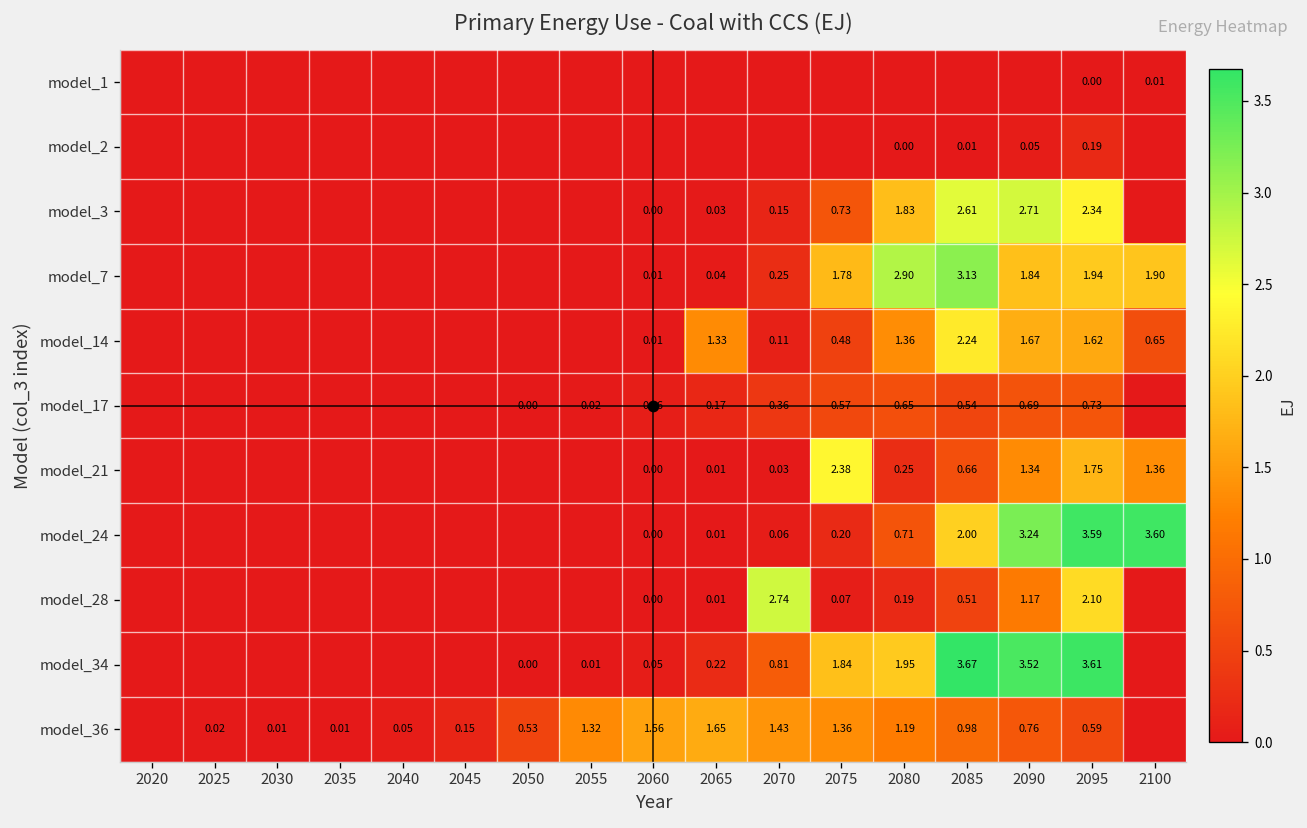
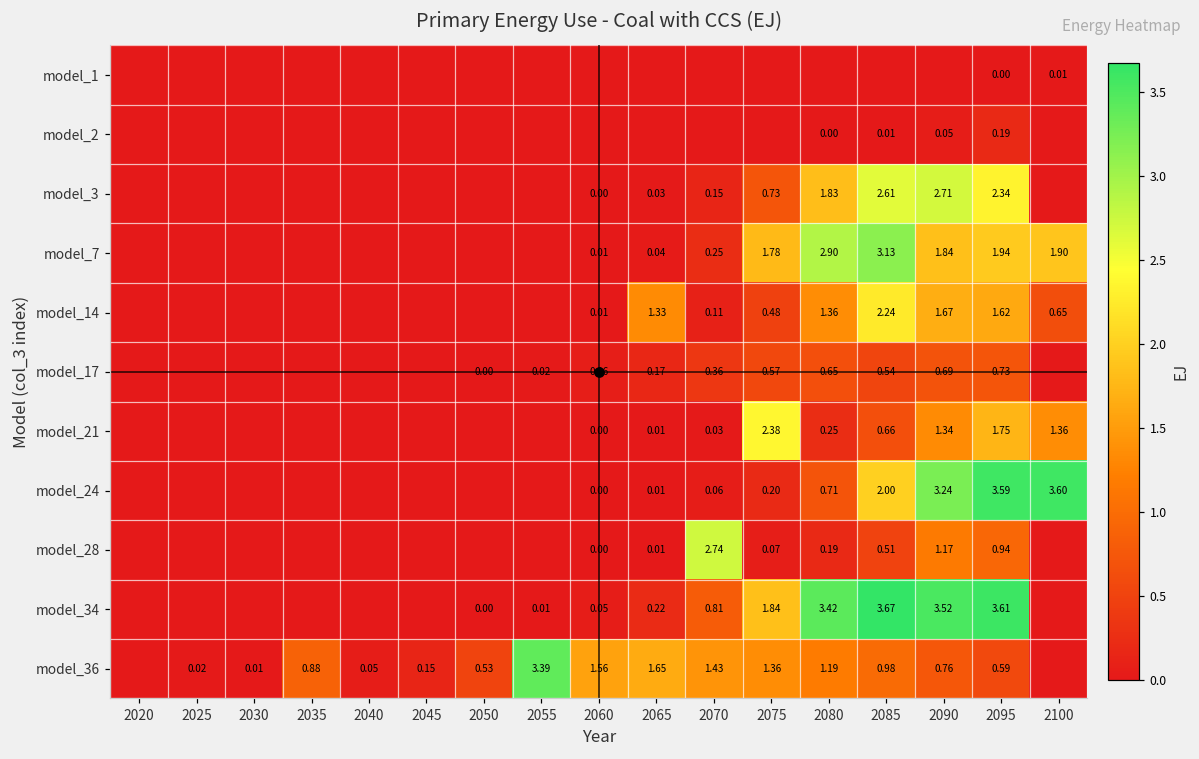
  {
    "model_1": {
      "2095": 0.00,
      "2100": 0.01
    },
    "model_2": {
      "2080": 0.00,
      "2085": 0.01,
      "2090": 0.05,
      "2095": 0.19
    },
    "model_3": {
      "2060": 0.00,
      "2065": 0.03,
      "2070": 0.15,
      "2075": 0.73,
      "2080": 1.83,
      "2085": 2.61,
      "2090": 2.71,
      "2095": 2.34
    },
    "model_7": {
      "2060": 0.01,
      "2065": 0.04,
      "2070": 0.25,
      "2075": 1.78,
      "2080": 2.90,
      "2085": 3.13,
      "2090": 1.84,
      "2095": 1.94,
      "2100": 1.90
    },
    "model_14": {
      "2060": 0.01,
      "2065": 1.33,
      "2070": 0.11,
      "2075": 0.48,
      "2080": 1.36,
      "2085": 2.24,
      "2090": 1.67,
      "2095": 1.62,
      "2100": 0.65
    },
    "model_17": {
      "2050": 0.00,
      "2055": 0.02,
      "2065": 0.17,
      "2070": 0.36,
      "2075": 0.57,
      "2080": 0.65,
      "2085": 0.54,
      "2090": 0.69,
      "2095": 0.73
    },
    "model_21": {
      "2060": 0.00,
      "2065": 0.01,
      "2070": 0.03,
      "2075": 2.38,
      "2080": 0.25,
      "2085": 0.66,
      "2090": 1.34,
      "2095": 1.75,
      "2100": 1.36
    },
    "model_24": {
      "2060": 0.00,
      "2065": 0.01,
      "2070": 0.06,
      "2075": 0.20,
      "2080": 0.71,
      "2085": 2.00,
      "2090": 3.24,
      "2095": 3.59,
      "2100": 3.60
    },
    "model_28": {
      "2060": 0.00,
      "2065": 0.01,
      "2070": 2.74,
      "2075": 0.07,
      "2080": 0.19,
      "2085": 0.51,
      "2090": 1.17,
-     "2095": 2.10
+     "2095": 0.94
    },
    "model_34": {
      "2050": 0.00,
      "2055": 0.01,
      "2060": 0.05,
      "2065": 0.22,
      "2070": 0.81,
      "2075": 1.84,
-     "2080": 1.95,
+     "2080": 3.42,
      "2085": 3.67,
      "2090": 3.52,
      "2095": 3.61
    },
    "model_36": {
      "2025": 0.02,
      "2030": 0.01,
-     "2035": 0.01,
+     "2035": 0.88,
      "2040": 0.05,
      "2045": 0.15,
      "2050": 0.53,
-     "2055": 1.32,
+     "2055": 3.39,
      "2060": 1.56,
      "2065": 1.65,
      "2070": 1.43,
      "2075": 1.36,
      "2080": 1.19,
      "2085": 0.98,
      "2090": 0.76,
      "2095": 0.59
    }
  }
